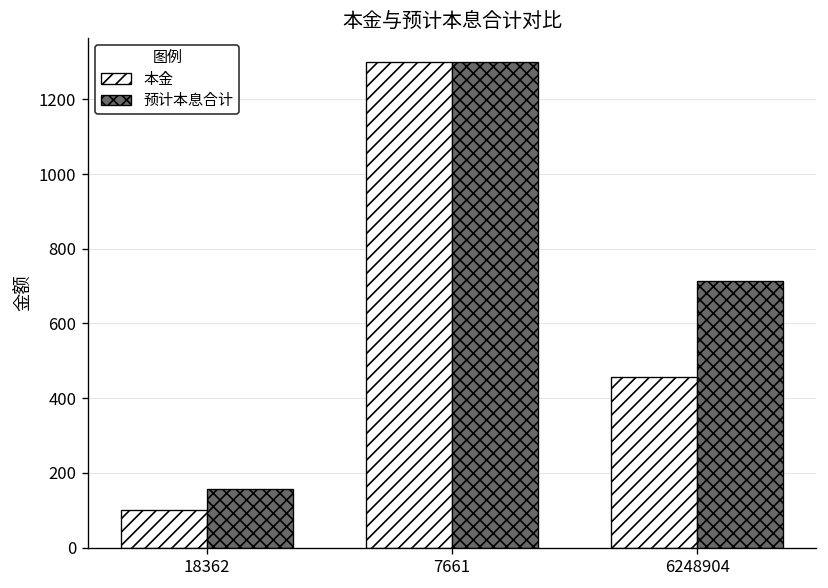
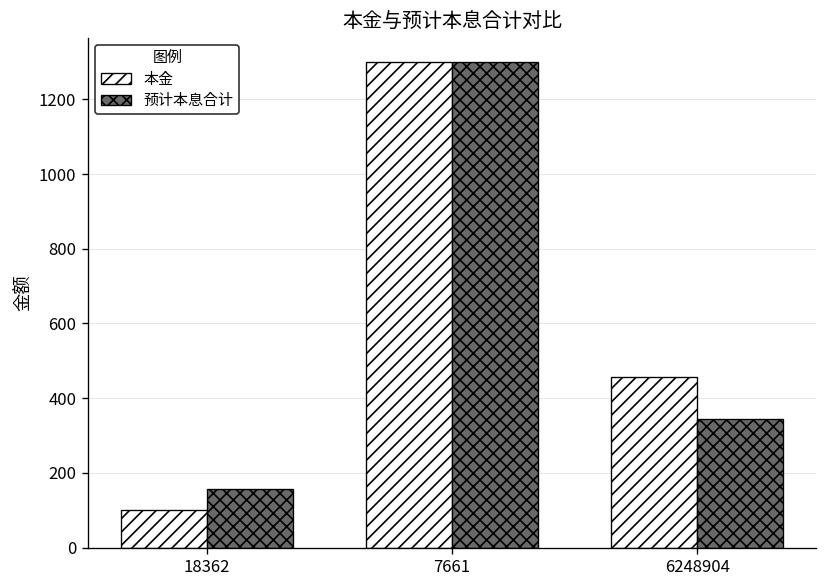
  {
    "本金": {
      "18362": 100,
      "7661": 1300,
      "6248904": 460
    },
    "预计本息合计": {
      "18362": 160,
      "7661": 1300,
-     "6248904": 710
+     "6248904": 340
    }
  }
